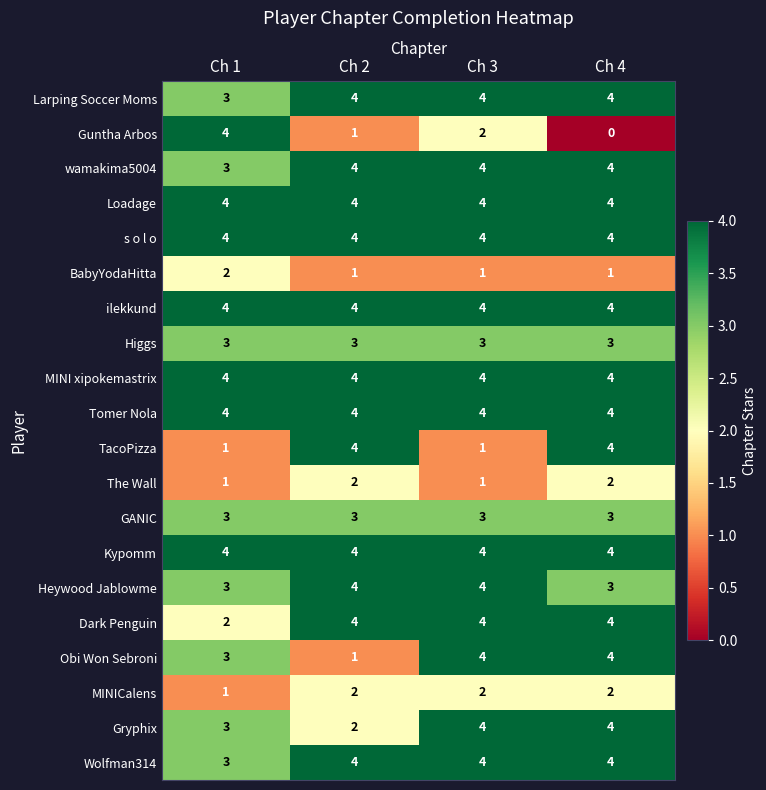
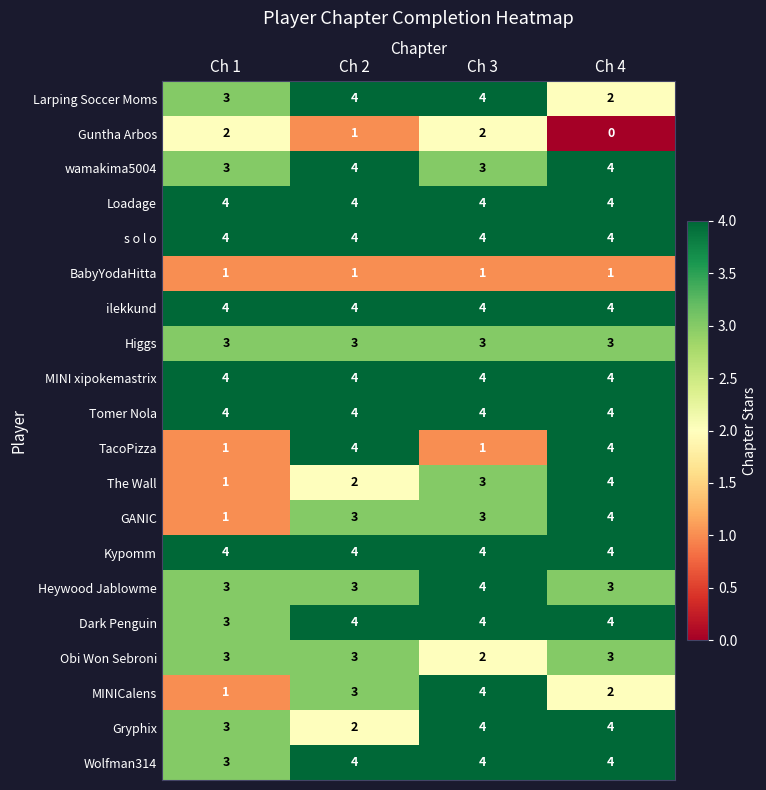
  {
    "Larping Soccer Moms": {
      "Ch 1": 3,
      "Ch 2": 4,
      "Ch 3": 4,
-     "Ch 4": 4
+     "Ch 4": 2
    },
    "Guntha Arbos": {
-     "Ch 1": 4,
+     "Ch 1": 2,
      "Ch 2": 1,
      "Ch 3": 2,
      "Ch 4": 0
    },
    "wamakima5004": {
      "Ch 1": 3,
      "Ch 2": 4,
-     "Ch 3": 4,
+     "Ch 3": 3,
      "Ch 4": 4
    },
    "Loadage": {
      "Ch 1": 4,
      "Ch 2": 4,
      "Ch 3": 4,
      "Ch 4": 4
    },
    "s o l o": {
      "Ch 1": 4,
      "Ch 2": 4,
      "Ch 3": 4,
      "Ch 4": 4
    },
    "BabyYodaHitta": {
-     "Ch 1": 2,
+     "Ch 1": 1,
      "Ch 2": 1,
      "Ch 3": 1,
      "Ch 4": 1
    },
    "ilekkund": {
      "Ch 1": 4,
      "Ch 2": 4,
      "Ch 3": 4,
      "Ch 4": 4
    },
    "Higgs": {
      "Ch 1": 3,
      "Ch 2": 3,
      "Ch 3": 3,
      "Ch 4": 3
    },
    "MINI xipokemastrix": {
      "Ch 1": 4,
      "Ch 2": 4,
      "Ch 3": 4,
      "Ch 4": 4
    },
    "Tomer Nola": {
      "Ch 1": 4,
      "Ch 2": 4,
      "Ch 3": 4,
      "Ch 4": 4
    },
    "TacoPizza": {
      "Ch 1": 1,
      "Ch 2": 4,
      "Ch 3": 1,
      "Ch 4": 4
    },
    "The Wall": {
      "Ch 1": 1,
      "Ch 2": 2,
-     "Ch 3": 1,
-     "Ch 4": 2
+     "Ch 3": 3,
+     "Ch 4": 4
    },
    "GANIC": {
-     "Ch 1": 3,
+     "Ch 1": 1,
      "Ch 2": 3,
      "Ch 3": 3,
-     "Ch 4": 3
+     "Ch 4": 4
    },
    "Kypomm": {
      "Ch 1": 4,
      "Ch 2": 4,
      "Ch 3": 4,
      "Ch 4": 4
    },
    "Heywood Jablowme": {
      "Ch 1": 3,
-     "Ch 2": 4,
+     "Ch 2": 3,
      "Ch 3": 4,
      "Ch 4": 3
    },
    "Dark Penguin": {
-     "Ch 1": 2,
+     "Ch 1": 3,
      "Ch 2": 4,
      "Ch 3": 4,
      "Ch 4": 4
    },
    "Obi Won Sebroni": {
      "Ch 1": 3,
-     "Ch 2": 1,
-     "Ch 3": 4,
-     "Ch 4": 4
+     "Ch 2": 3,
+     "Ch 3": 2,
+     "Ch 4": 3
    },
    "MINICalens": {
      "Ch 1": 1,
-     "Ch 2": 2,
-     "Ch 3": 2,
+     "Ch 2": 3,
+     "Ch 3": 4,
      "Ch 4": 2
    },
    "Gryphix": {
      "Ch 1": 3,
      "Ch 2": 2,
      "Ch 3": 4,
      "Ch 4": 4
    },
    "Wolfman314": {
      "Ch 1": 3,
      "Ch 2": 4,
      "Ch 3": 4,
      "Ch 4": 4
    }
  }
